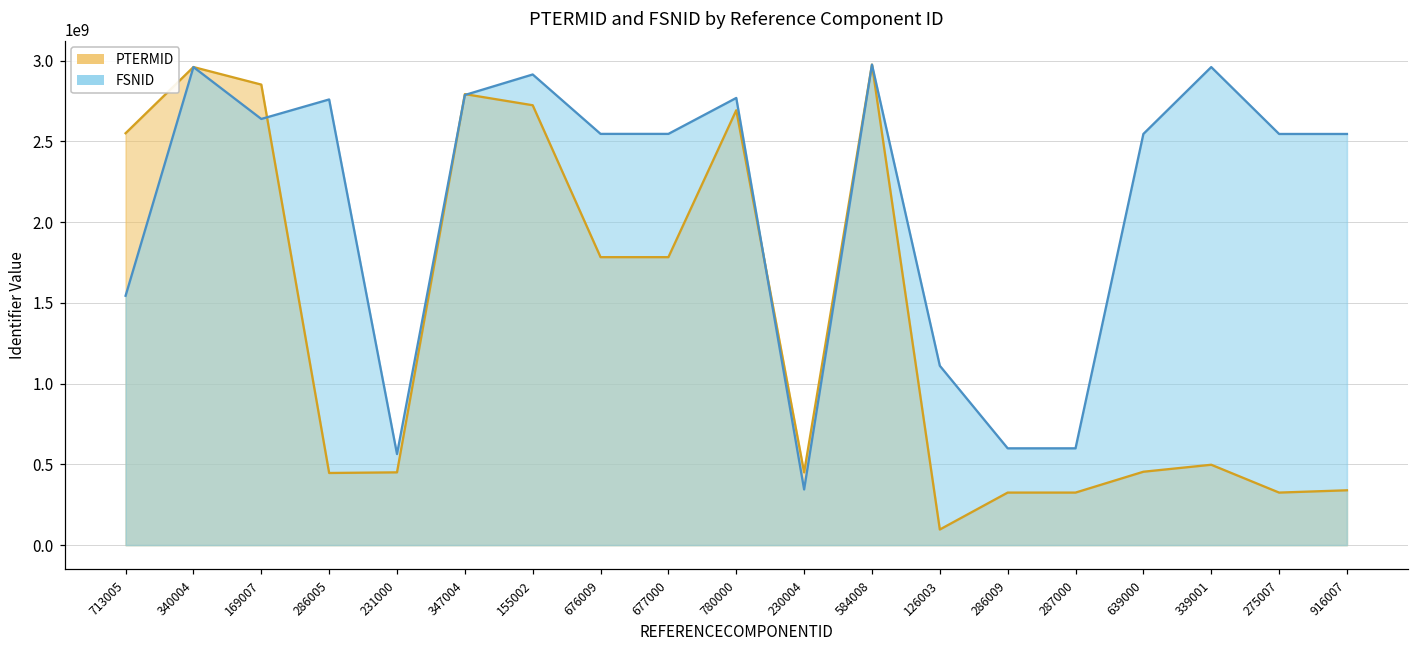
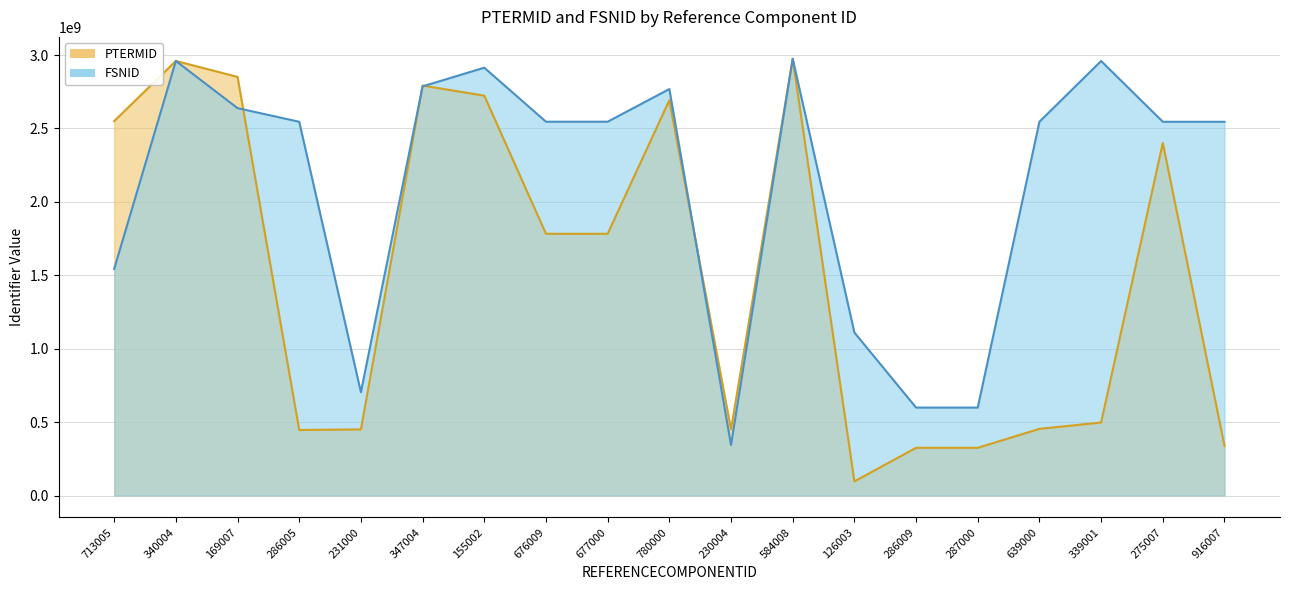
  {
    "PTERMID": {
      "713005": 2550000000,
      "169007": 2850000000,
      "286005": 450000000,
      "231000": 450000000,
      "155002": 2720000000,
      "676009": 1780000000,
      "677000": 1780000000,
      "780000": 2690000000,
      "230004": 450000000,
      "126003": 100000000,
      "286009": 330000000,
      "287000": 330000000,
      "639000": 450000000,
      "339001": 500000000,
-     "275007": 330000000,
+     "275007": 2400000000,
      "916007": 340000000
    },
    "FSNID": {
      "713005": 1540000000,
      "169007": 2640000000,
-     "286005": 2760000000,
-     "231000": 560000000,
+     "286005": 2550000000,
+     "231000": 700000000,
      "155002": 2910000000,
      "676009": 2550000000,
      "677000": 2550000000,
      "780000": 2770000000,
      "230004": 340000000,
      "126003": 1110000000,
      "286009": 600000000,
      "287000": 600000000,
      "639000": 2550000000,
      "339001": 2960000000,
      "275007": 2550000000,
      "916007": 2550000000
    }
  }
